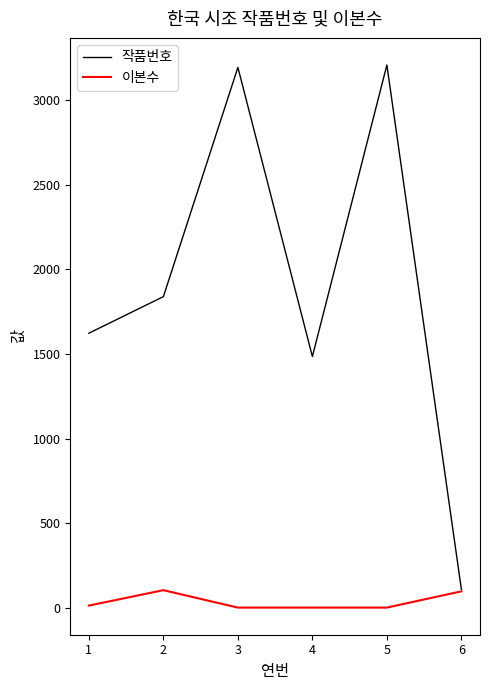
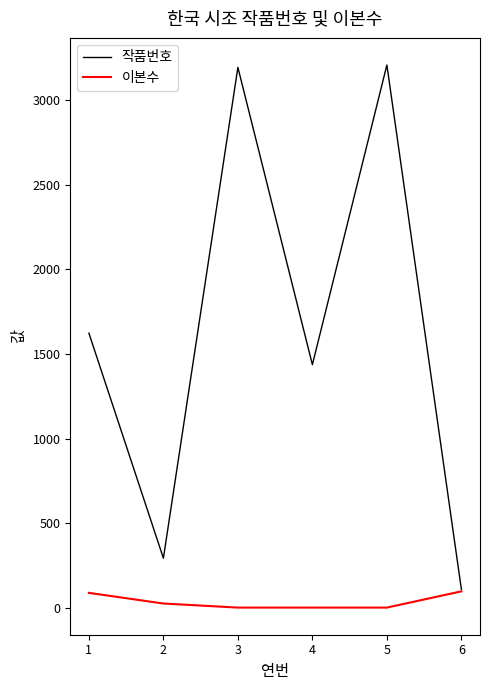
  {
    "작품번호": {
      "1": 1620,
-     "2": 1840,
+     "2": 290,
      "3": 3190,
-     "4": 1490,
+     "4": 1440,
      "5": 3210
    },
    "이본수": {
-     "1": 10,
-     "2": 100,
+     "1": 90,
+     "2": 30,
      "3": 0,
      "4": 0,
      "5": 0
    }
  }
